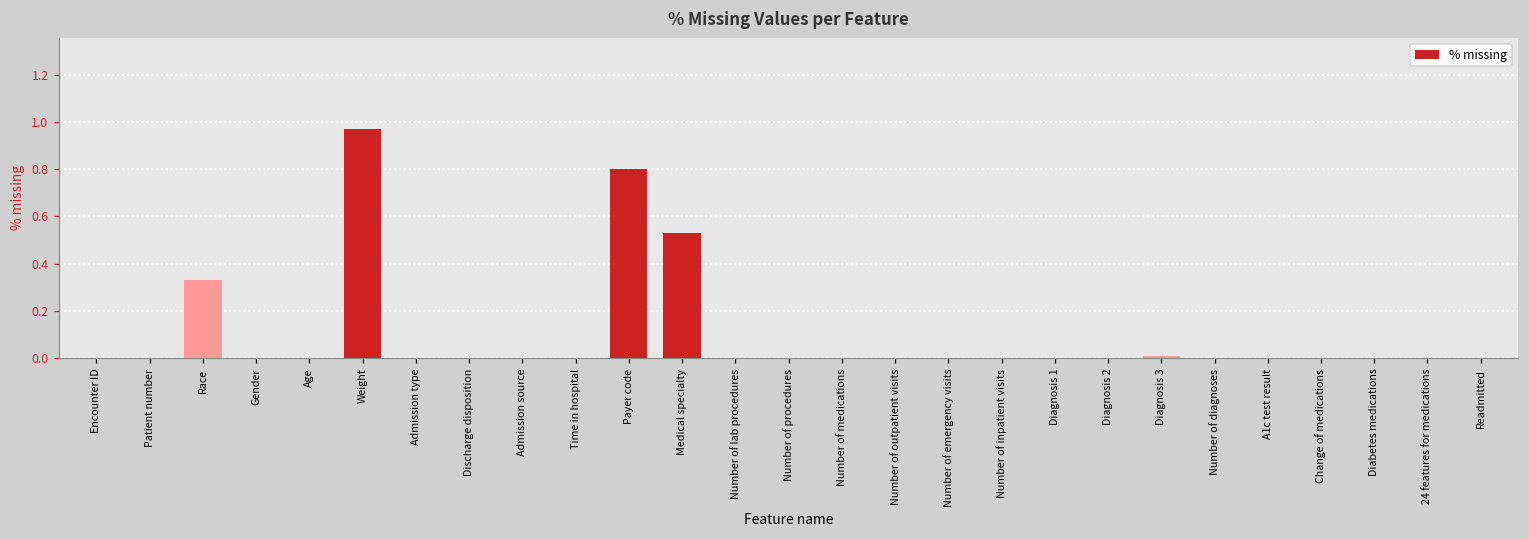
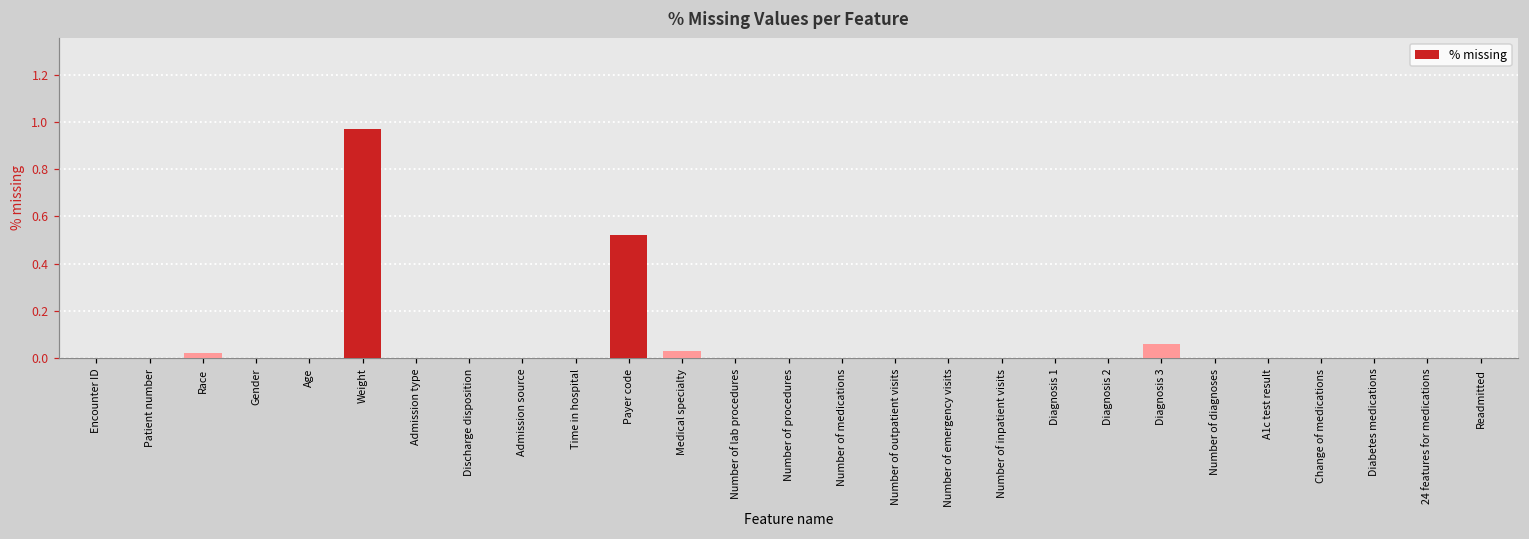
  {
    "Encounter ID": 0.00,
    "Patient number": 0.00,
-   "Race": 0.33,
+   "Race": 0.02,
    "Gender": 0.00,
    "Age": 0.00,
    "Weight": 0.97,
    "Admission type": 0.00,
    "Discharge disposition": 0.00,
    "Admission source": 0.00,
    "Time in hospital": 0.00,
-   "Payer code": 0.80,
-   "Medical specialty": 0.53,
+   "Payer code": 0.52,
+   "Medical specialty": 0.03,
    "Number of lab procedures": 0.00,
    "Number of procedures": 0.00,
    "Number of medications": 0.00,
    "Number of outpatient visits": 0.00,
    "Number of emergency visits": 0.00,
    "Number of inpatient visits": 0.00,
    "Diagnosis 1": 0.00,
    "Diagnosis 2": 0.00,
-   "Diagnosis 3": 0.01,
+   "Diagnosis 3": 0.06,
    "Number of diagnoses": 0.00,
    "A1c test result": 0.00,
    "Change of medications": 0.00,
    "Diabetes medications": 0.00,
    "24 features for medications": 0.00,
    "Readmitted": 0.00
  }
